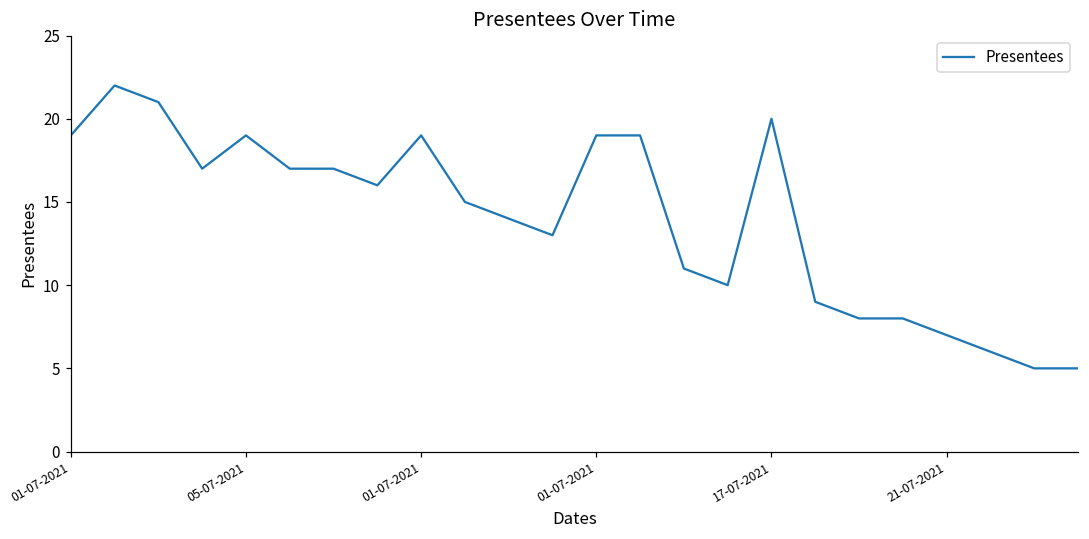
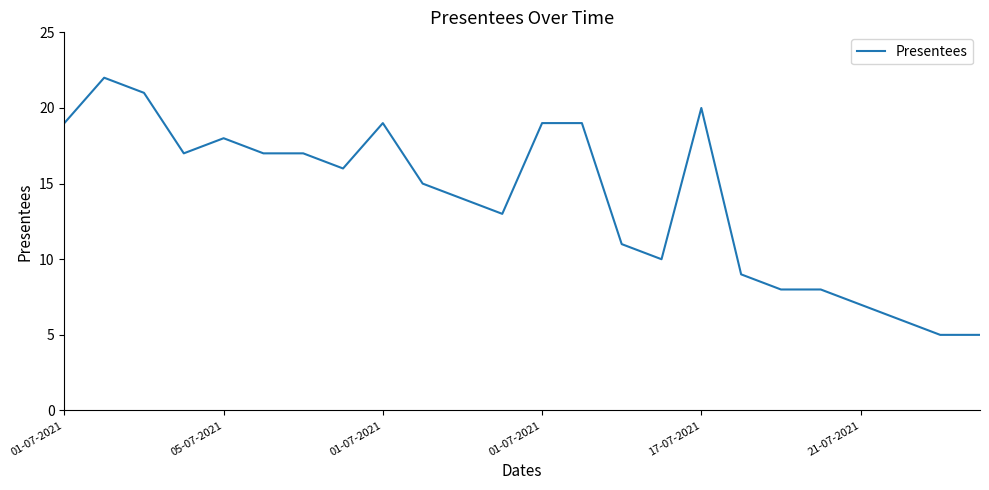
  {
-   "05-07-2021": 19,
+   "05-07-2021": 18,
    "17-07-2021": 20,
    "21-07-2021": 7
  }
